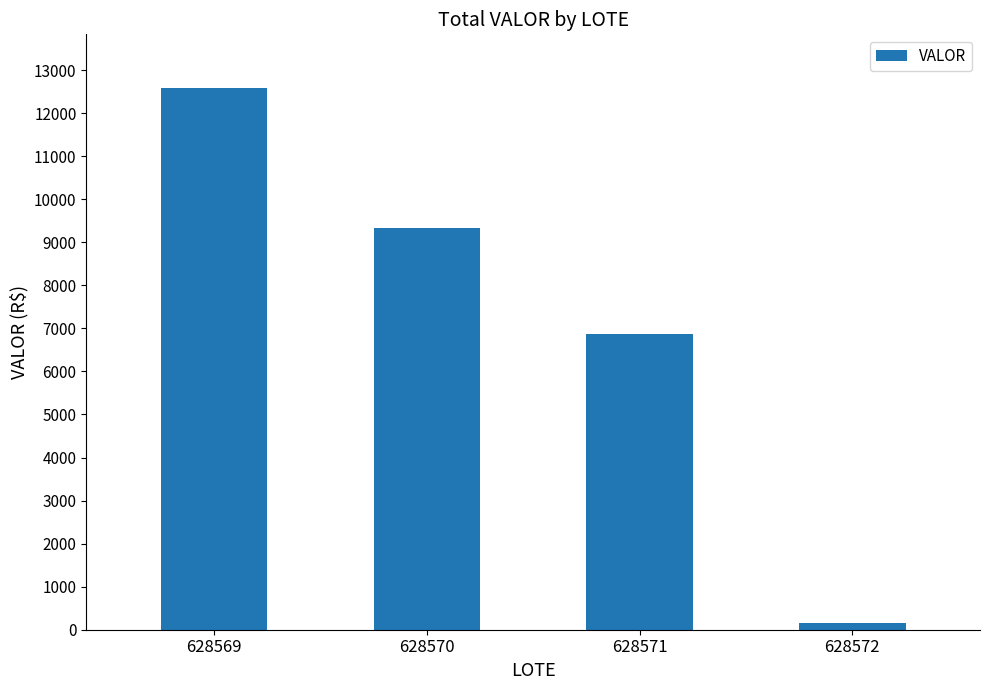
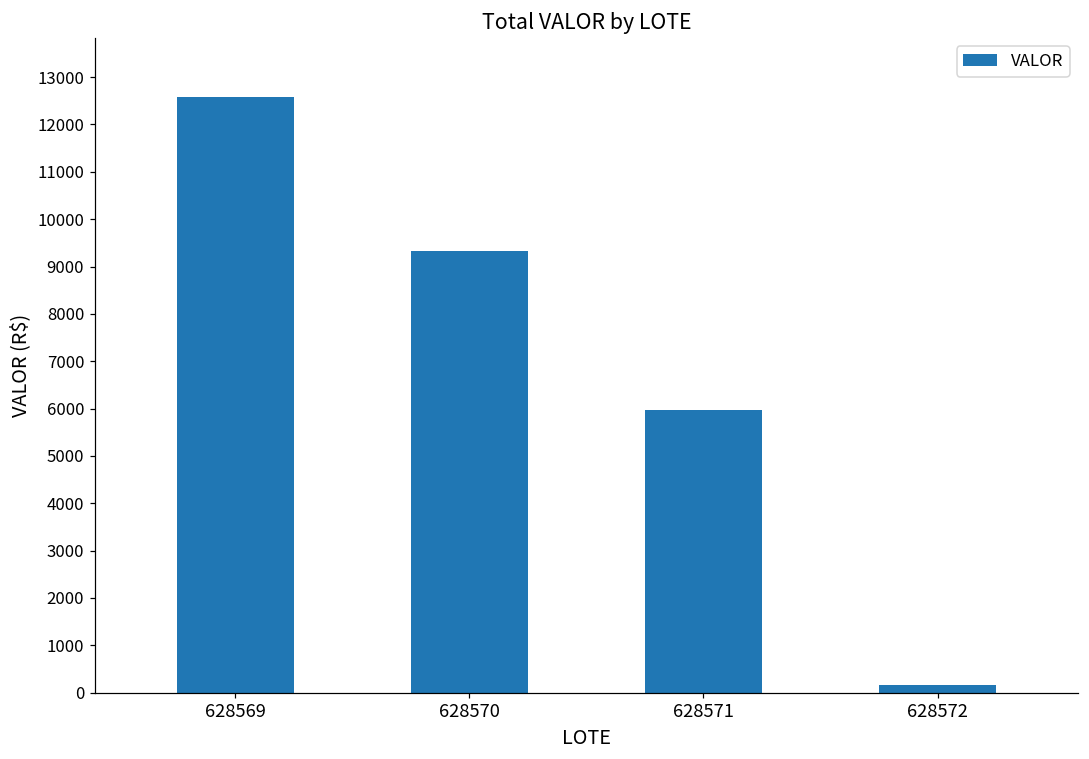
  {
    "628569": 12600,
    "628570": 9300,
-   "628571": 6900,
+   "628571": 6000,
    "628572": 200
  }
